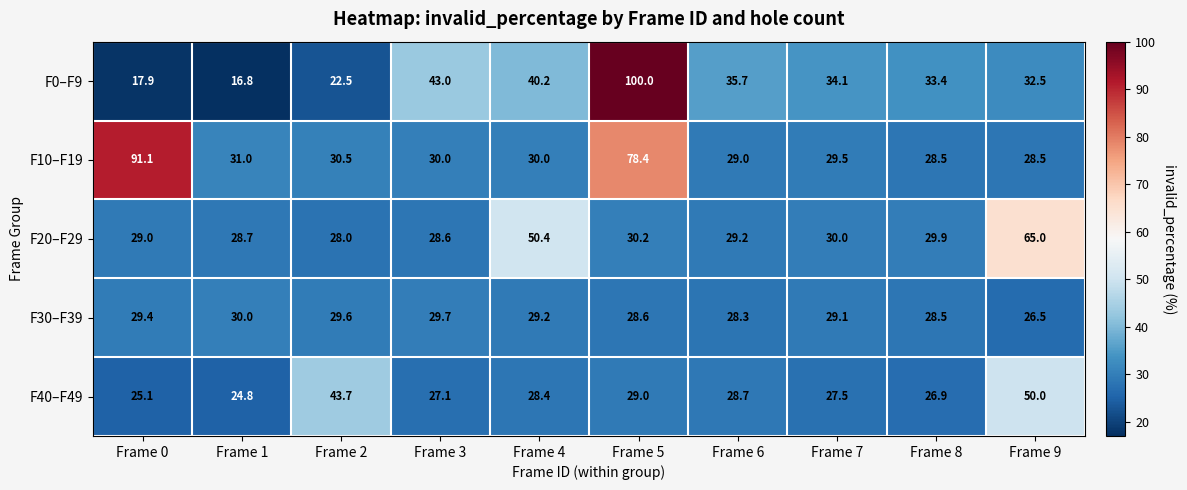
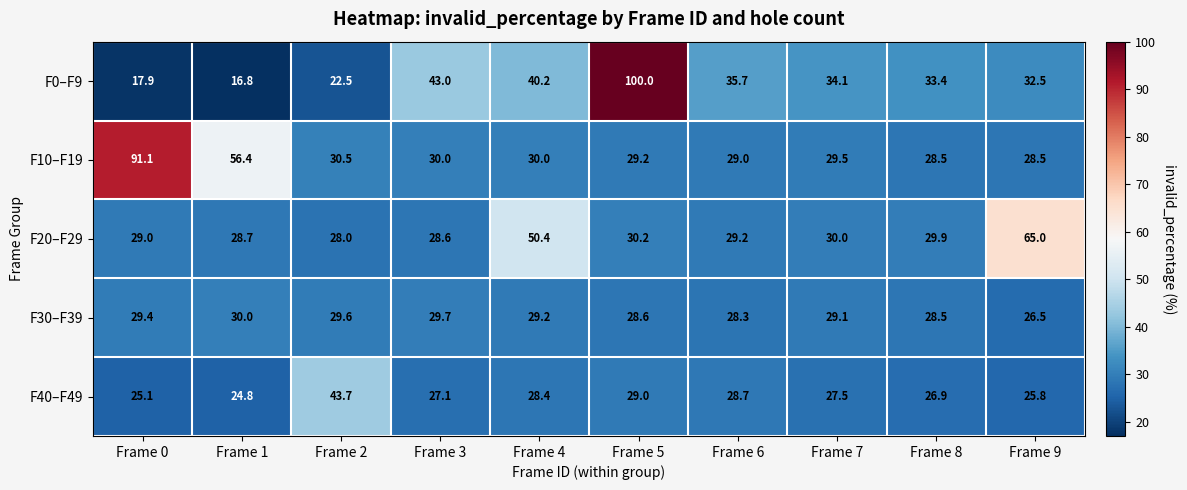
  {
    "F0–F9": {
      "Frame 0": 17.9,
      "Frame 1": 16.8,
      "Frame 2": 22.5,
      "Frame 3": 43.0,
      "Frame 4": 40.2,
      "Frame 5": 100.0,
      "Frame 6": 35.7,
      "Frame 7": 34.1,
      "Frame 8": 33.4,
      "Frame 9": 32.5
    },
    "F10–F19": {
      "Frame 0": 91.1,
-     "Frame 1": 31.0,
+     "Frame 1": 56.4,
      "Frame 2": 30.5,
      "Frame 3": 30.0,
      "Frame 4": 30.0,
-     "Frame 5": 78.4,
+     "Frame 5": 29.2,
      "Frame 6": 29.0,
      "Frame 7": 29.5,
      "Frame 8": 28.5,
      "Frame 9": 28.5
    },
    "F20–F29": {
      "Frame 0": 29.0,
      "Frame 1": 28.7,
      "Frame 2": 28.0,
      "Frame 3": 28.6,
      "Frame 4": 50.4,
      "Frame 5": 30.2,
      "Frame 6": 29.2,
      "Frame 7": 30.0,
      "Frame 8": 29.9,
      "Frame 9": 65.0
    },
    "F30–F39": {
      "Frame 0": 29.4,
      "Frame 1": 30.0,
      "Frame 2": 29.6,
      "Frame 3": 29.7,
      "Frame 4": 29.2,
      "Frame 5": 28.6,
      "Frame 6": 28.3,
      "Frame 7": 29.1,
      "Frame 8": 28.5,
      "Frame 9": 26.5
    },
    "F40–F49": {
      "Frame 0": 25.1,
      "Frame 1": 24.8,
      "Frame 2": 43.7,
      "Frame 3": 27.1,
      "Frame 4": 28.4,
      "Frame 5": 29.0,
      "Frame 6": 28.7,
      "Frame 7": 27.5,
      "Frame 8": 26.9,
-     "Frame 9": 50.0
+     "Frame 9": 25.8
    }
  }
